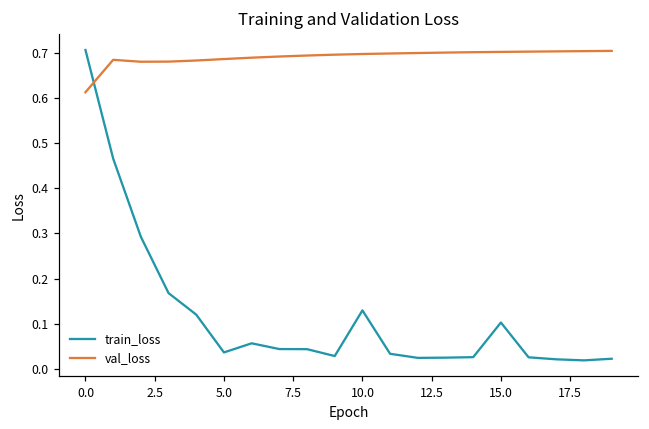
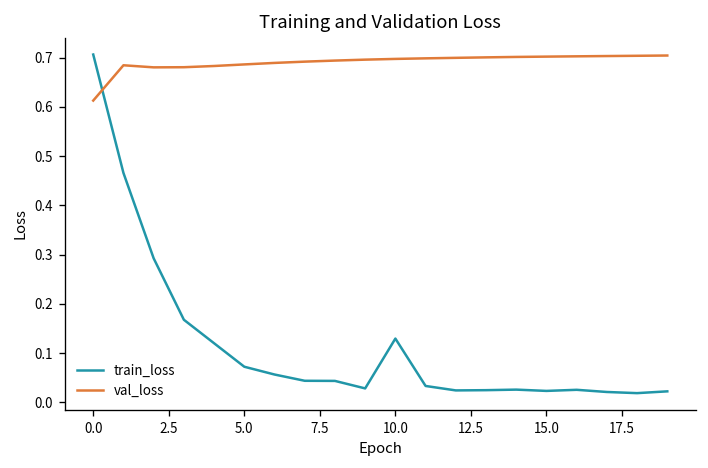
  {
    "train_loss": {
      "0.0": 0.71,
-     "5.0": 0.04,
+     "5.0": 0.07,
      "10.0": 0.13,
-     "15.0": 0.10
+     "15.0": 0.02
    },
    "val_loss": {
      "0.0": 0.61,
      "5.0": 0.69,
      "10.0": 0.70,
      "15.0": 0.70
    }
  }
